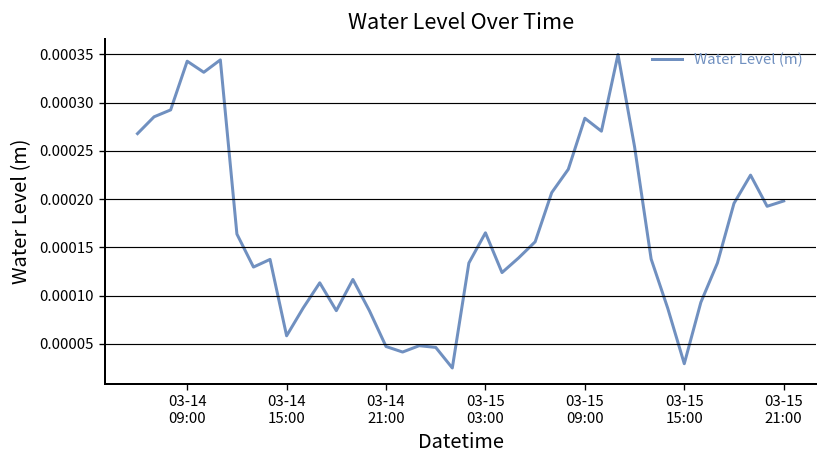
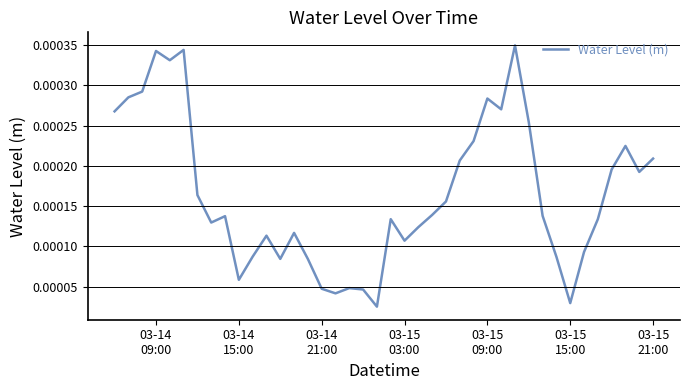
  {
    "03-14 09:00": 0.00034,
    "03-14 15:00": 0.00006,
    "03-14 21:00": 0.00005,
-   "03-15 03:00": 0.00017,
+   "03-15 03:00": 0.00011,
    "03-15 09:00": 0.00028,
    "03-15 15:00": 0.00003,
-   "03-15 21:00": 0.00020
+   "03-15 21:00": 0.00021
  }
